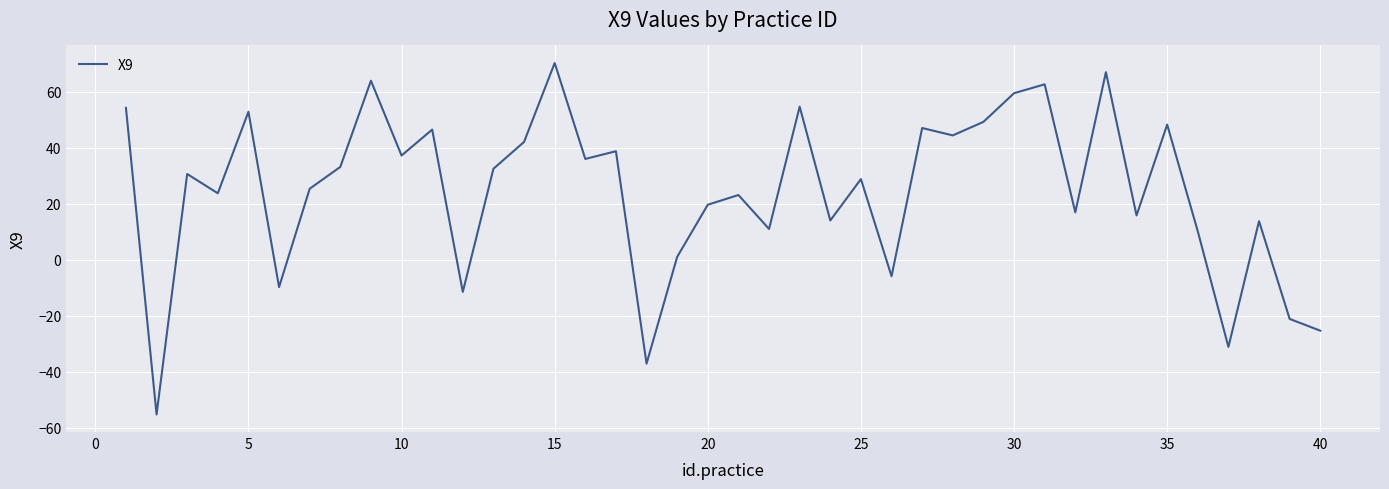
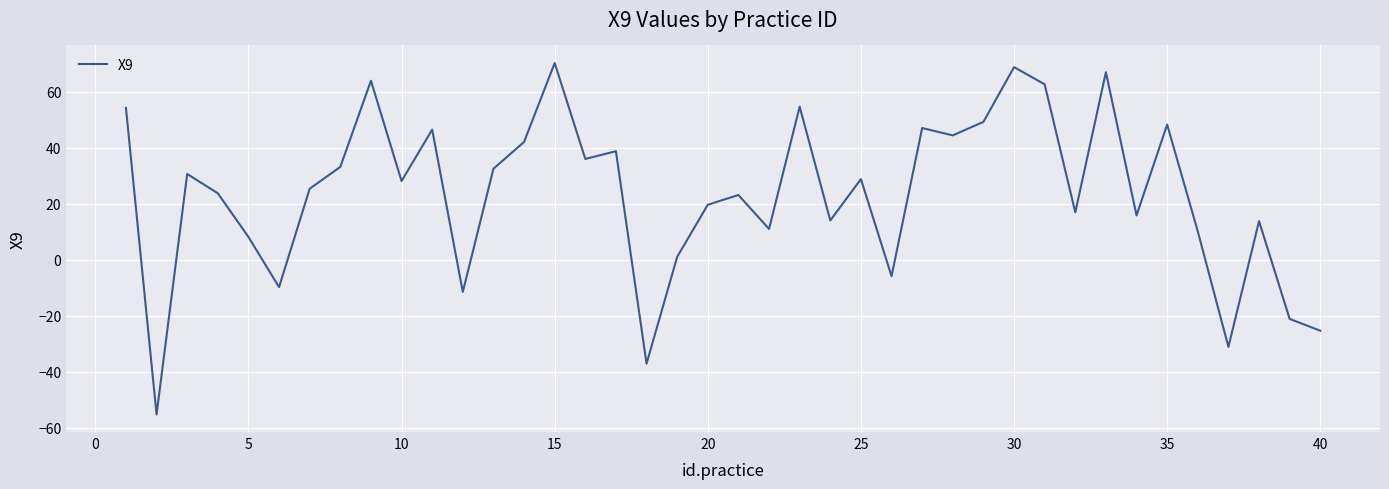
  {
-   "5": 53,
-   "10": 37,
+   "5": 8,
+   "10": 28,
    "15": 70,
    "20": 20,
    "25": 29,
-   "30": 59,
+   "30": 69,
    "35": 48,
    "40": -25
  }
